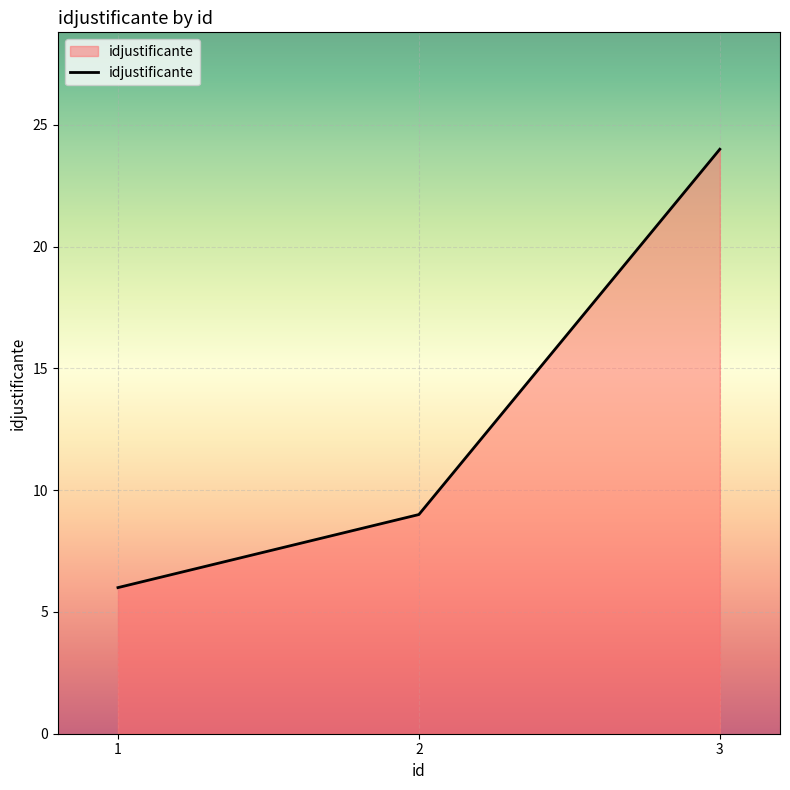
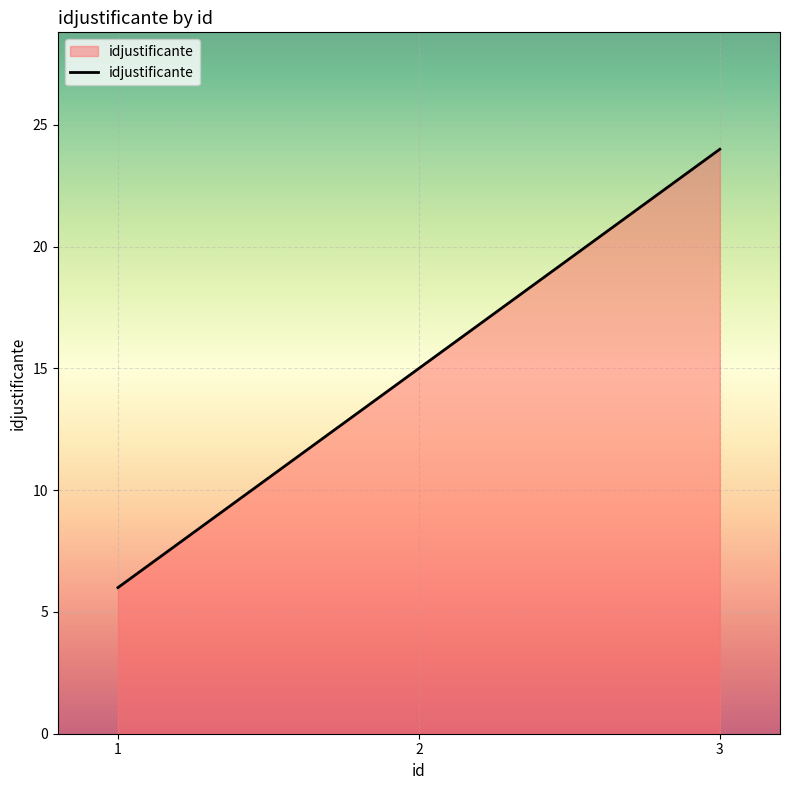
  {
    "1": 6,
-   "2": 9,
+   "2": 15,
    "3": 24
  }
